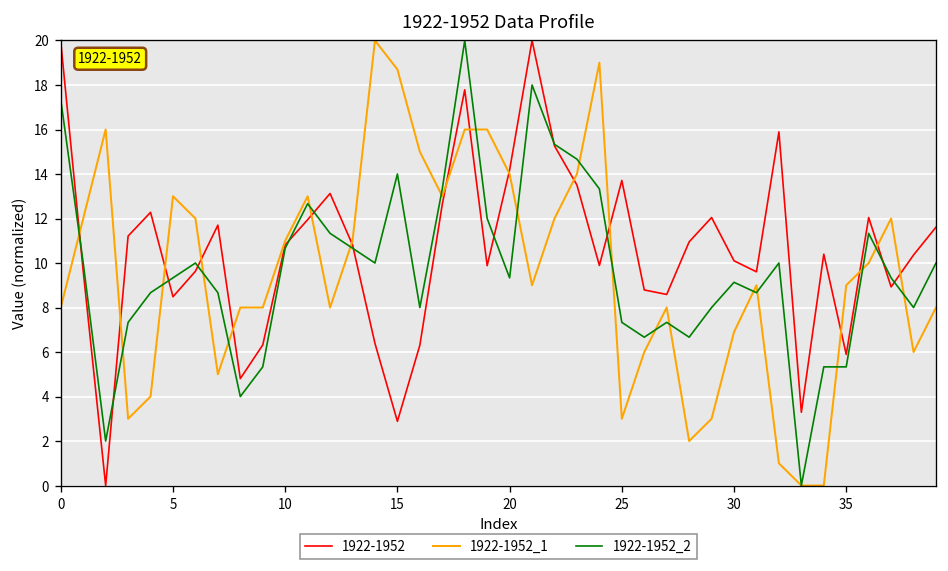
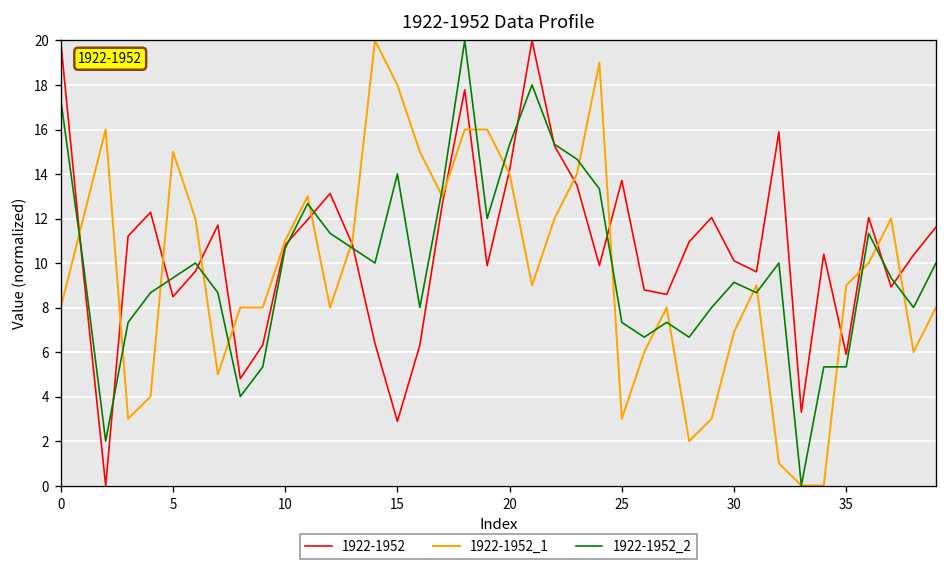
  {
    "1922-1952": {
      "5": 8.5,
      "10": 10.8,
      "15": 2.9,
      "20": 14.2,
      "25": 13.7,
      "30": 10.1,
      "35": 5.9
    },
    "1922-1952_1": {
      "0": 8.0,
-     "5": 13.0,
+     "5": 15.0,
      "10": 11.0,
-     "15": 18.7,
+     "15": 18.0,
      "20": 14.0,
      "25": 3.0,
      "30": 6.9,
      "35": 9.0
    },
    "1922-1952_2": {
      "0": 17.3,
      "5": 9.3,
      "10": 10.7,
      "15": 14.0,
-     "20": 9.3,
+     "20": 15.3,
      "25": 7.3,
      "30": 9.1,
      "35": 5.3
    }
  }
